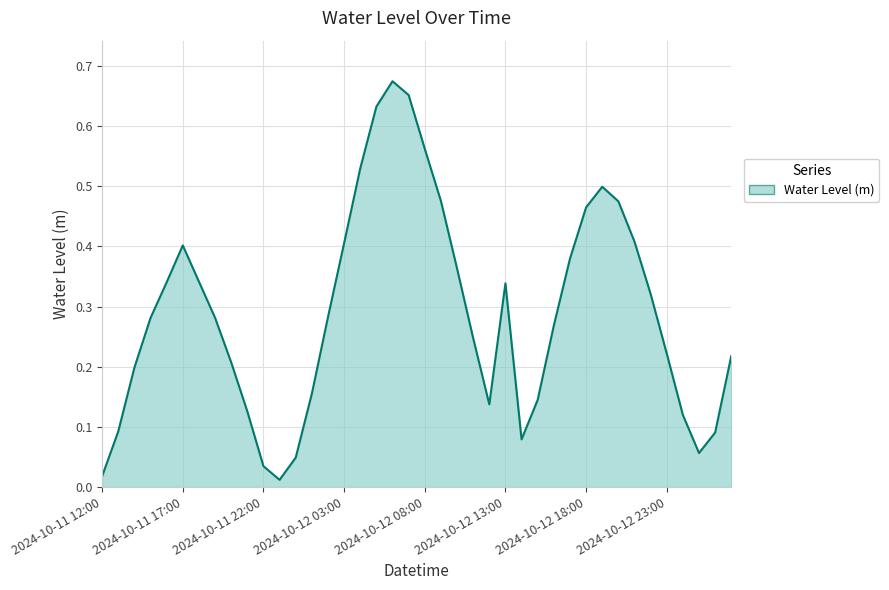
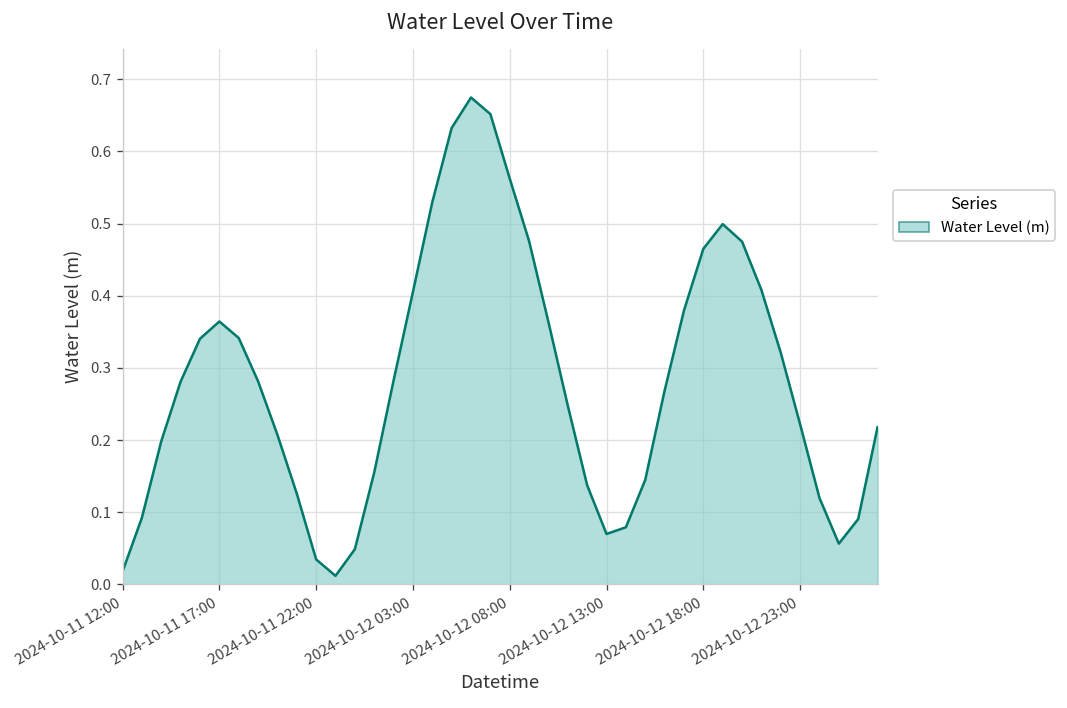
  {
    "2024-10-11 12:00": 0.02,
-   "2024-10-11 17:00": 0.40,
+   "2024-10-11 17:00": 0.36,
    "2024-10-11 22:00": 0.03,
    "2024-10-12 03:00": 0.41,
    "2024-10-12 08:00": 0.56,
-   "2024-10-12 13:00": 0.34,
+   "2024-10-12 13:00": 0.07,
    "2024-10-12 18:00": 0.46,
    "2024-10-12 23:00": 0.22
  }
